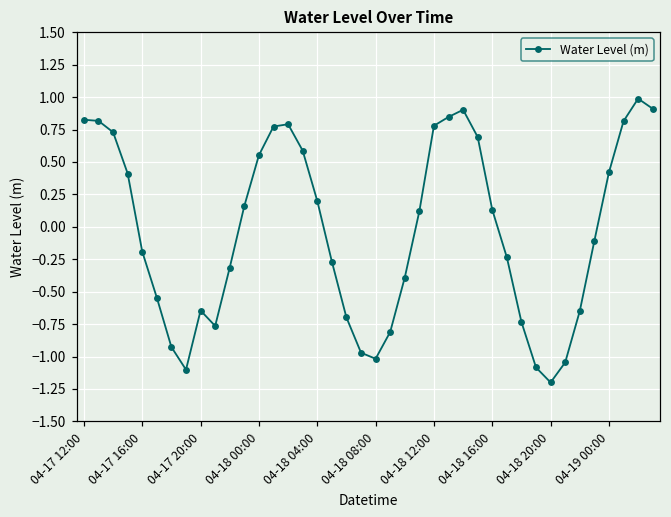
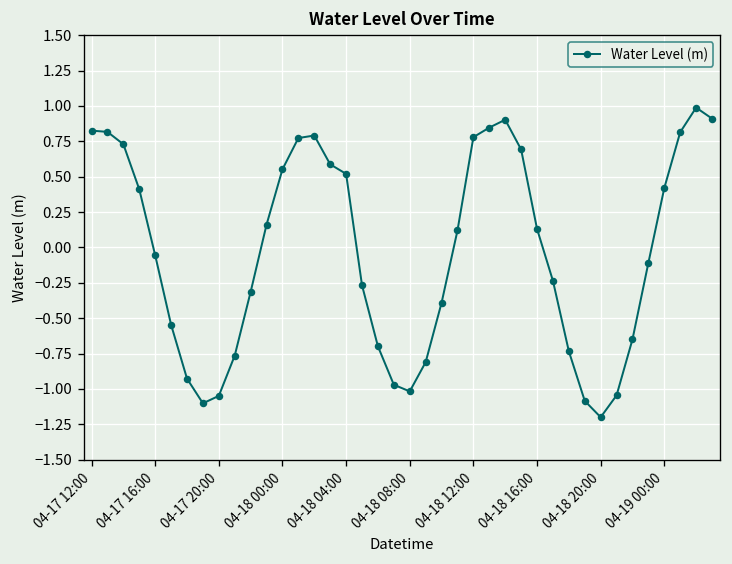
  {
    "04-17 12:00": 0.83,
-   "04-17 16:00": -0.19,
-   "04-17 20:00": -0.65,
+   "04-17 16:00": -0.05,
+   "04-17 20:00": -1.05,
    "04-18 00:00": 0.55,
-   "04-18 04:00": 0.20,
+   "04-18 04:00": 0.52,
    "04-18 08:00": -1.02,
    "04-18 12:00": 0.78,
    "04-18 16:00": 0.13,
    "04-18 20:00": -1.20,
    "04-19 00:00": 0.42
  }
